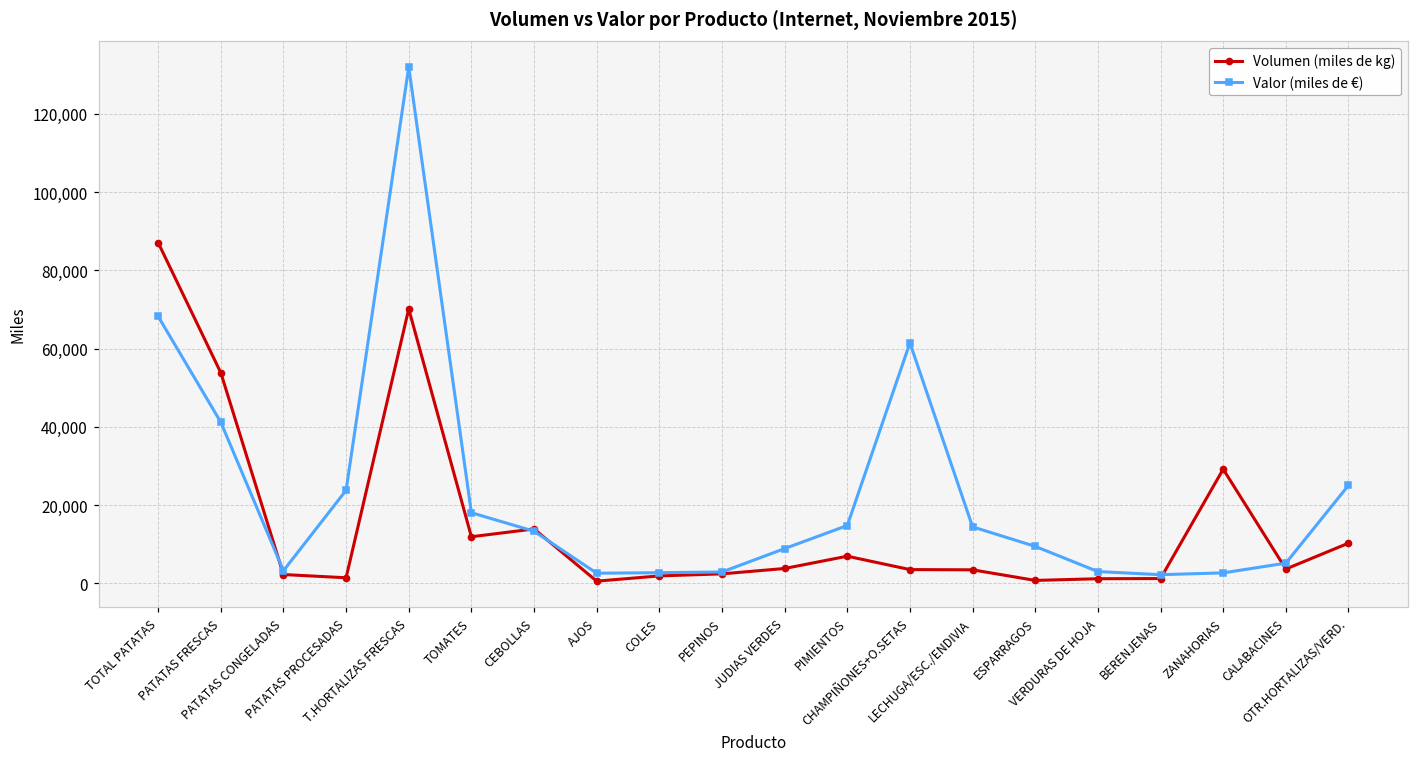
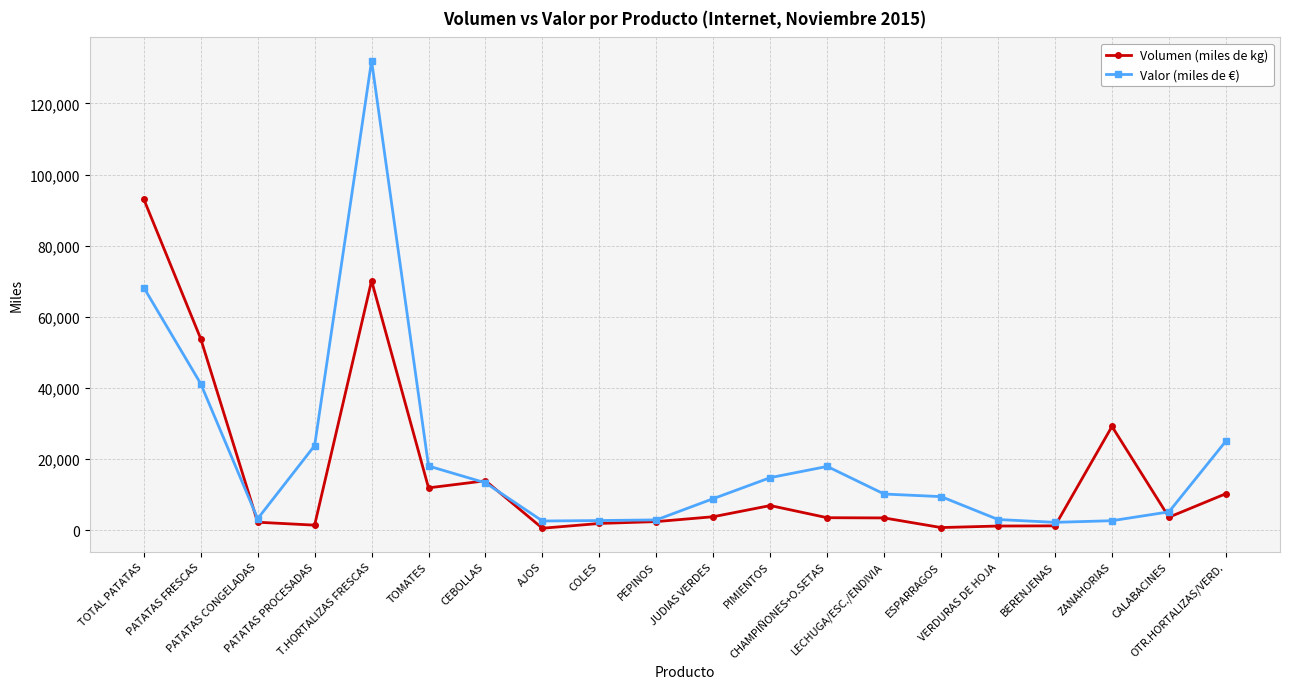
  {
    "Volumen (miles de kg)": {
-     "TOTAL PATATAS": "87,000",
+     "TOTAL PATATAS": "93,000",
      "PATATAS FRESCAS": "54,000",
      "PATATAS CONGELADAS": "2,000",
      "PATATAS PROCESADAS": "1,000",
      "T.HORTALIZAS FRESCAS": "70,000",
      "TOMATES": "12,000",
      "AJOS": "1,000",
      "COLES": "2,000",
      "JUDIAS VERDES": "4,000",
      "PIMIENTOS": "7,000",
      "CHAMPIÑONES+O.SETAS": "4,000",
      "LECHUGA/ESC./ENDIVIA": "3,000",
      "ESPARRAGOS": "1,000",
      "VERDURAS DE HOJA": "1,000",
      "BERENJENAS": "1,000",
      "ZANAHORIAS": "29,000",
      "CALABACINES": "4,000",
      "OTR.HORTALIZAS/VERD.": "10,000"
    },
    "Valor (miles de €)": {
      "TOTAL PATATAS": "68,000",
      "PATATAS FRESCAS": "41,000",
      "PATATAS CONGELADAS": "3,000",
      "PATATAS PROCESADAS": "24,000",
      "T.HORTALIZAS FRESCAS": "132,000",
      "TOMATES": "18,000",
      "AJOS": "3,000",
      "COLES": "3,000",
      "JUDIAS VERDES": "9,000",
      "PIMIENTOS": "15,000",
-     "CHAMPIÑONES+O.SETAS": "61,000",
-     "LECHUGA/ESC./ENDIVIA": "14,000",
+     "CHAMPIÑONES+O.SETAS": "18,000",
+     "LECHUGA/ESC./ENDIVIA": "10,000",
      "ESPARRAGOS": "9,000",
      "VERDURAS DE HOJA": "3,000",
      "BERENJENAS": "2,000",
      "ZANAHORIAS": "3,000",
      "CALABACINES": "5,000",
      "OTR.HORTALIZAS/VERD.": "25,000"
    }
  }
